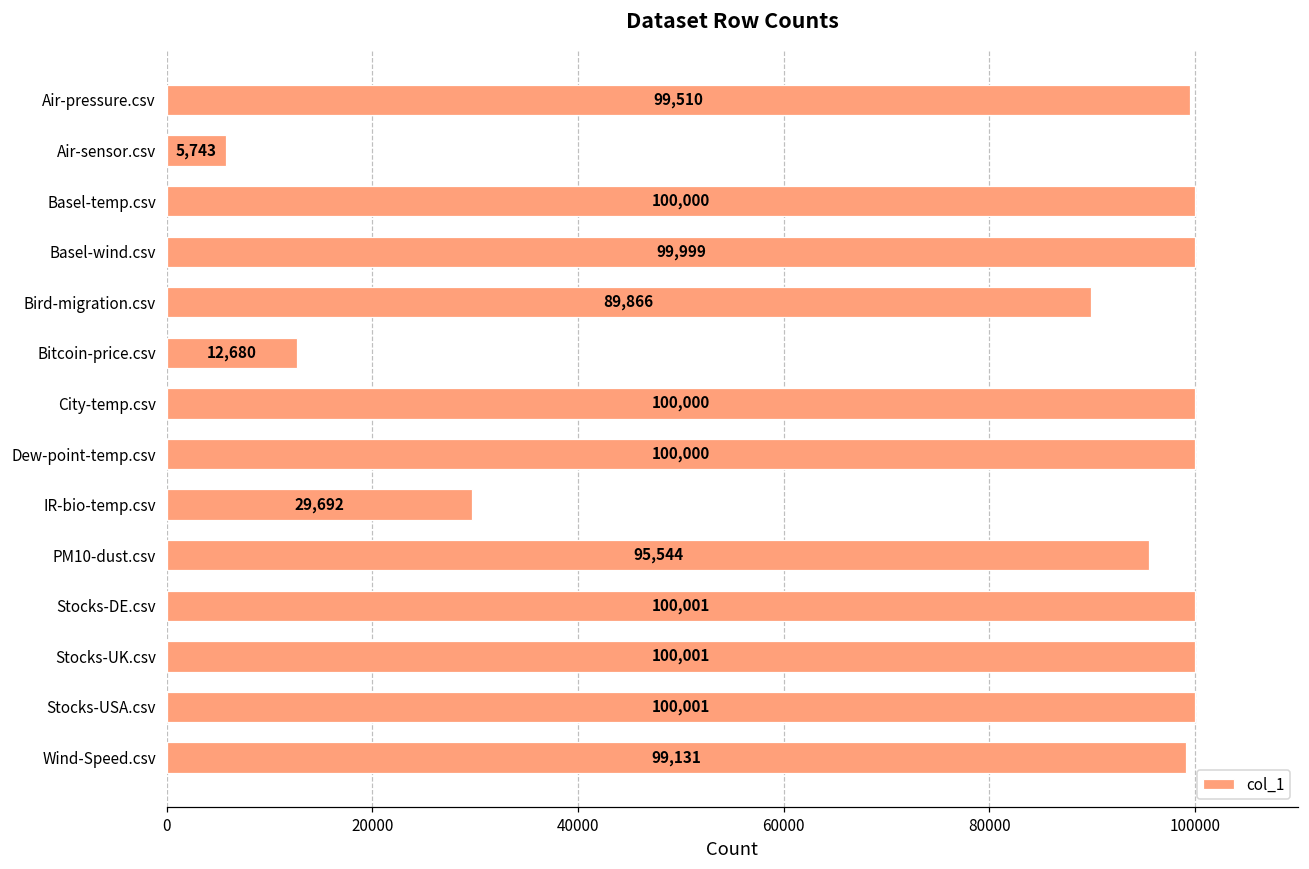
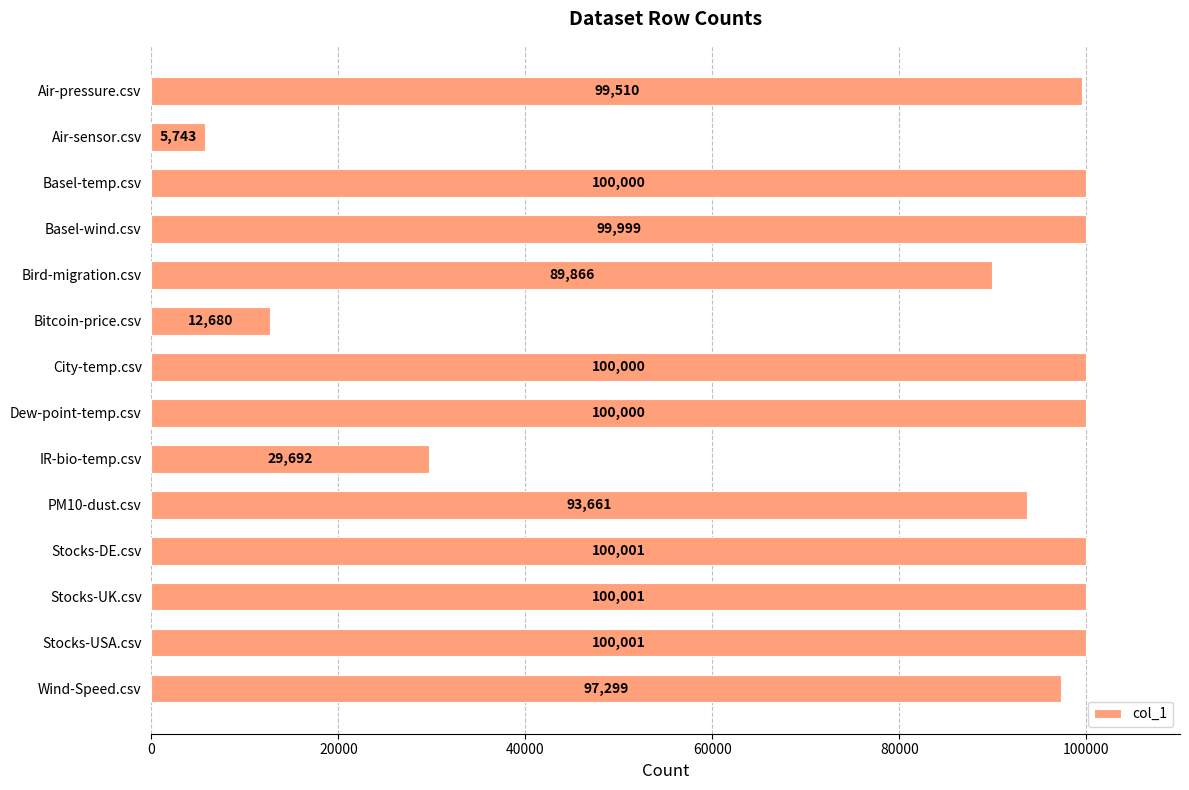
  {
    "Air-pressure.csv": "99,510",
    "Air-sensor.csv": "5,743",
    "Basel-temp.csv": "100,000",
    "Basel-wind.csv": "99,999",
    "Bird-migration.csv": "89,866",
    "Bitcoin-price.csv": "12,680",
    "City-temp.csv": "100,000",
    "Dew-point-temp.csv": "100,000",
    "IR-bio-temp.csv": "29,692",
-   "PM10-dust.csv": "95,544",
+   "PM10-dust.csv": "93,661",
    "Stocks-DE.csv": "100,001",
    "Stocks-UK.csv": "100,001",
    "Stocks-USA.csv": "100,001",
-   "Wind-Speed.csv": "99,131"
+   "Wind-Speed.csv": "97,299"
  }
